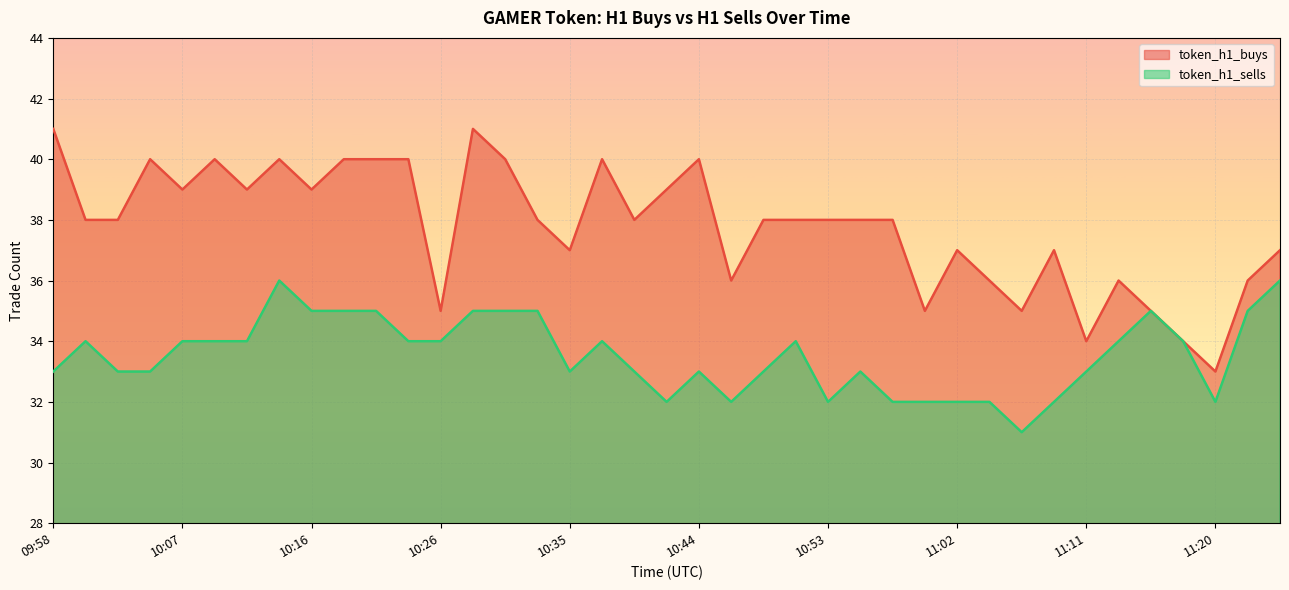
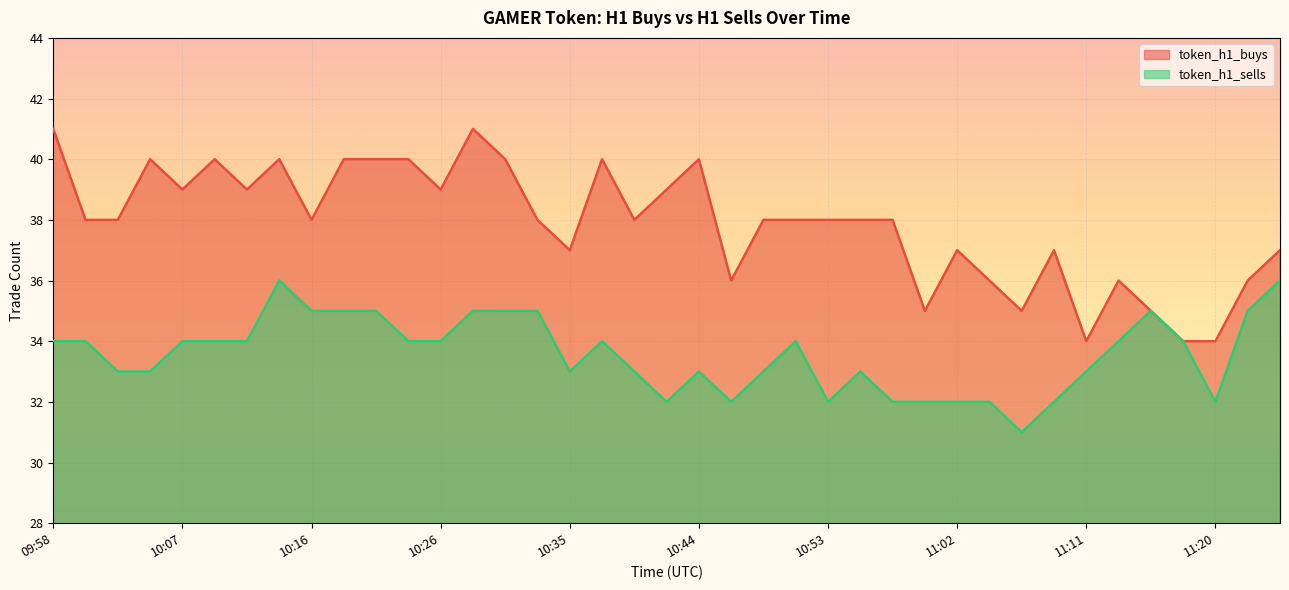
  {
    "token_h1_buys": {
      "09:58": 41,
      "10:07": 39,
-     "10:16": 39,
-     "10:26": 35,
+     "10:16": 38,
+     "10:26": 39,
      "10:35": 37,
      "10:44": 40,
      "10:53": 38,
      "11:02": 37,
      "11:11": 34,
-     "11:20": 33
+     "11:20": 34
    },
    "token_h1_sells": {
-     "09:58": 33,
+     "09:58": 34,
      "10:07": 34,
      "10:16": 35,
      "10:26": 34,
      "10:35": 33,
      "10:44": 33,
      "10:53": 32,
      "11:02": 32,
      "11:11": 33,
      "11:20": 32
    }
  }
